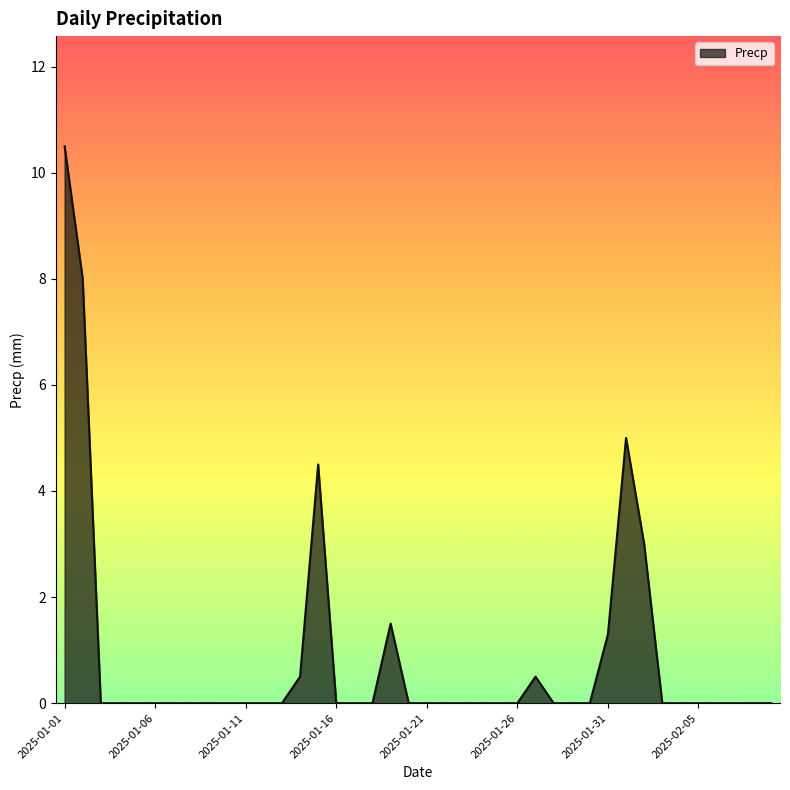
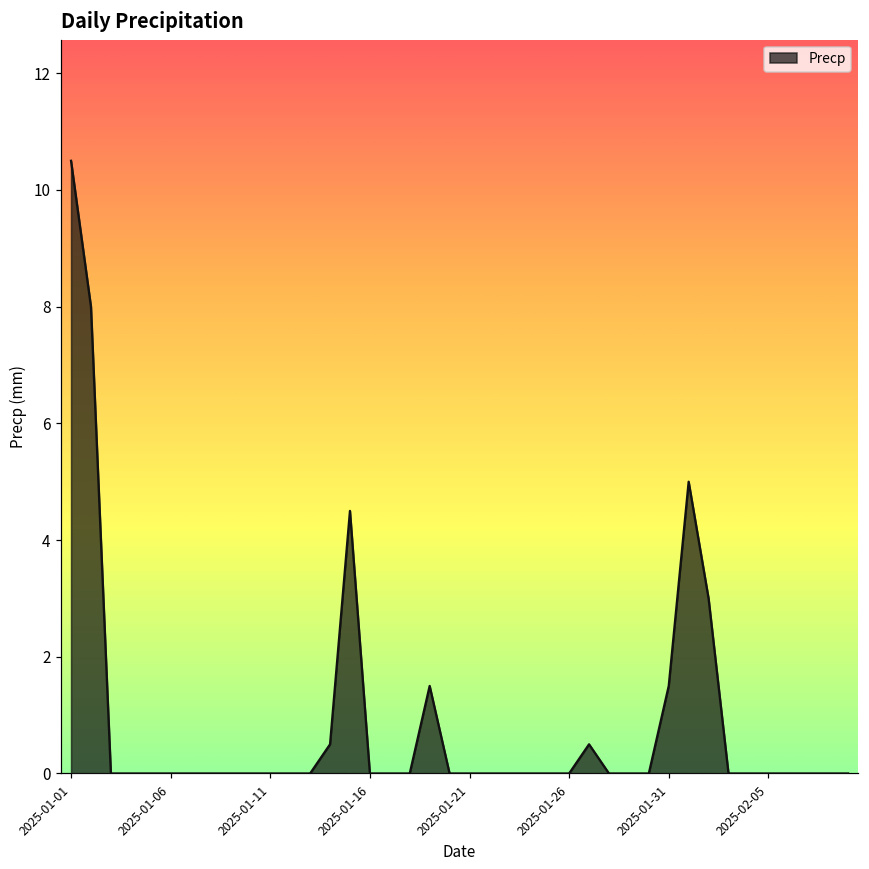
  {
    "2025-01-01": 10.5,
    "2025-01-06": 0.0,
    "2025-01-11": 0.0,
    "2025-01-16": 0.0,
    "2025-01-21": 0.0,
    "2025-01-26": 0.0,
-   "2025-01-31": 1.3,
+   "2025-01-31": 1.5,
    "2025-02-05": 0.0
  }
